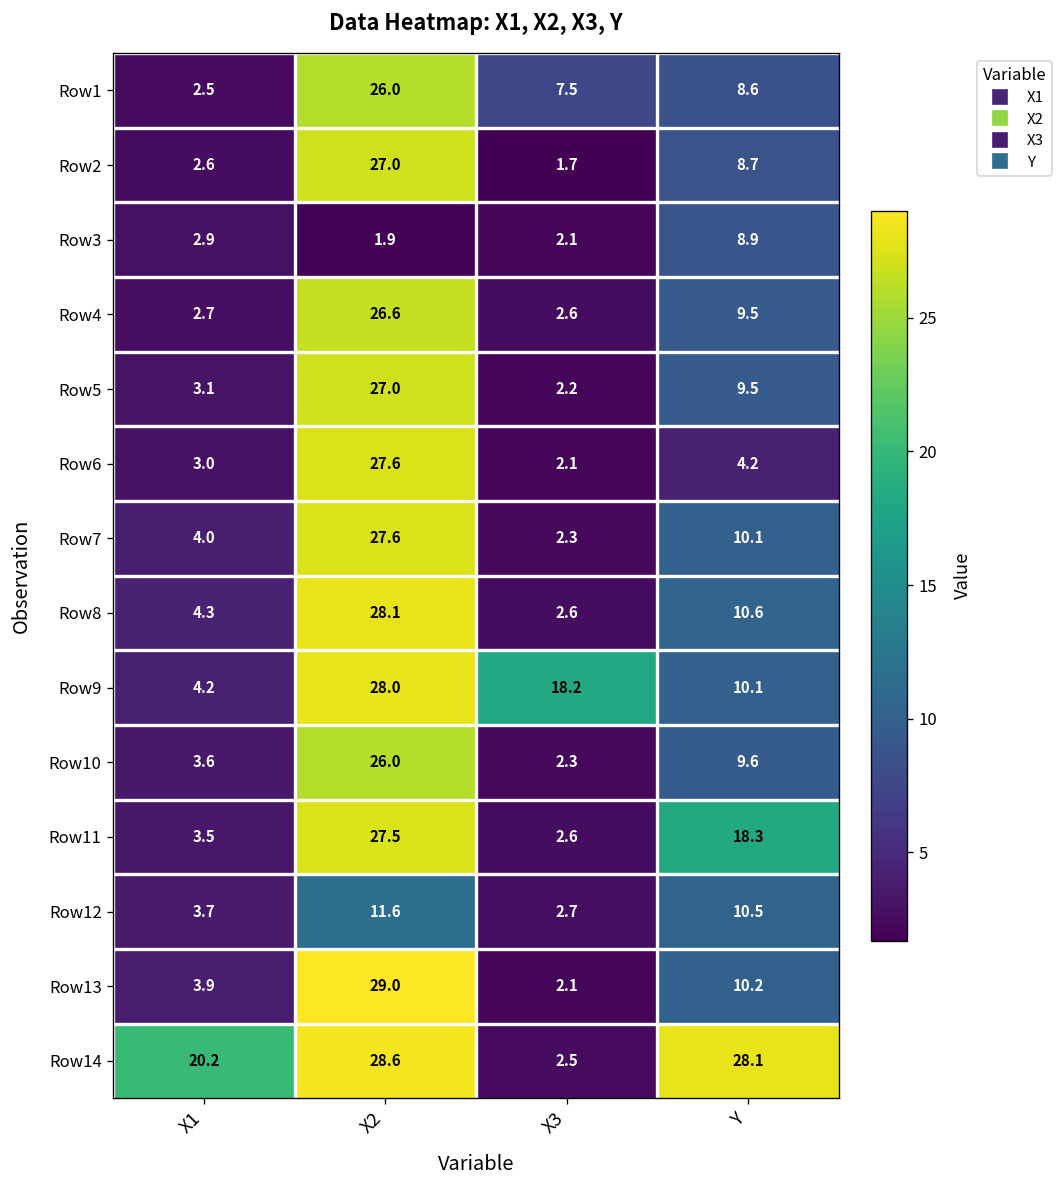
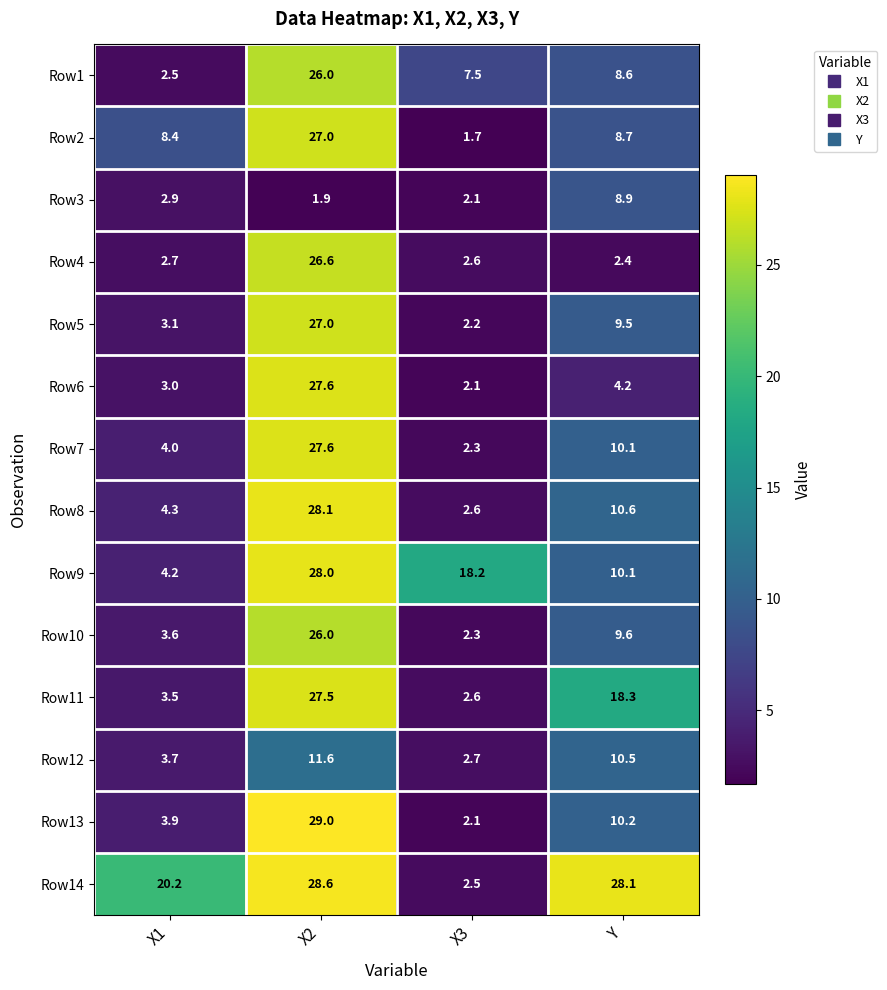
  {
    "Row1": {
      "X1": 2.5,
      "X2": 26.0,
      "X3": 7.5,
      "Y": 8.6
    },
    "Row2": {
-     "X1": 2.6,
+     "X1": 8.4,
      "X2": 27.0,
      "X3": 1.7,
      "Y": 8.7
    },
    "Row3": {
      "X1": 2.9,
      "X2": 1.9,
      "X3": 2.1,
      "Y": 8.9
    },
    "Row4": {
      "X1": 2.7,
      "X2": 26.6,
      "X3": 2.6,
-     "Y": 9.5
+     "Y": 2.4
    },
    "Row5": {
      "X1": 3.1,
      "X2": 27.0,
      "X3": 2.2,
      "Y": 9.5
    },
    "Row6": {
      "X1": 3.0,
      "X2": 27.6,
      "X3": 2.1,
      "Y": 4.2
    },
    "Row7": {
      "X1": 4.0,
      "X2": 27.6,
      "X3": 2.3,
      "Y": 10.1
    },
    "Row8": {
      "X1": 4.3,
      "X2": 28.1,
      "X3": 2.6,
      "Y": 10.6
    },
    "Row9": {
      "X1": 4.2,
      "X2": 28.0,
      "X3": 18.2,
      "Y": 10.1
    },
    "Row10": {
      "X1": 3.6,
      "X2": 26.0,
      "X3": 2.3,
      "Y": 9.6
    },
    "Row11": {
      "X1": 3.5,
      "X2": 27.5,
      "X3": 2.6,
      "Y": 18.3
    },
    "Row12": {
      "X1": 3.7,
      "X2": 11.6,
      "X3": 2.7,
      "Y": 10.5
    },
    "Row13": {
      "X1": 3.9,
      "X2": 29.0,
      "X3": 2.1,
      "Y": 10.2
    },
    "Row14": {
      "X1": 20.2,
      "X2": 28.6,
      "X3": 2.5,
      "Y": 28.1
    }
  }
